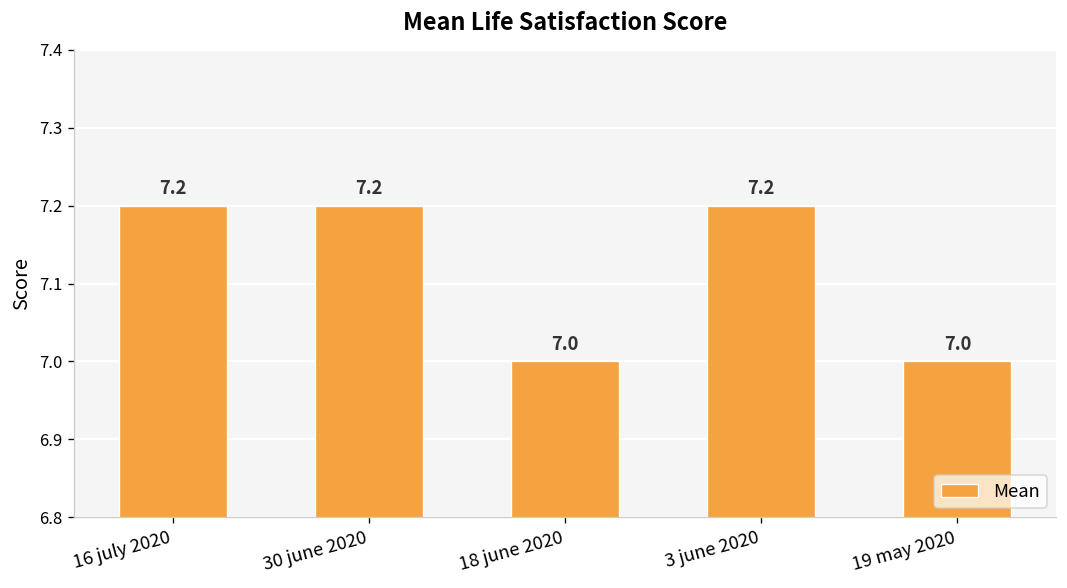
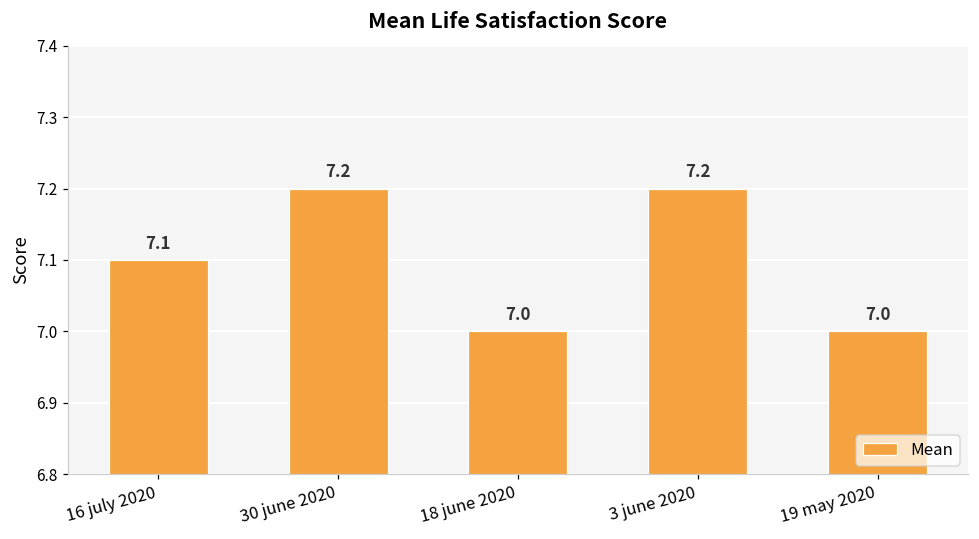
  {
-   "16 july 2020": 7.2,
+   "16 july 2020": 7.1,
    "30 june 2020": 7.2,
    "18 june 2020": 7.0,
    "3 june 2020": 7.2,
    "19 may 2020": 7.0
  }
